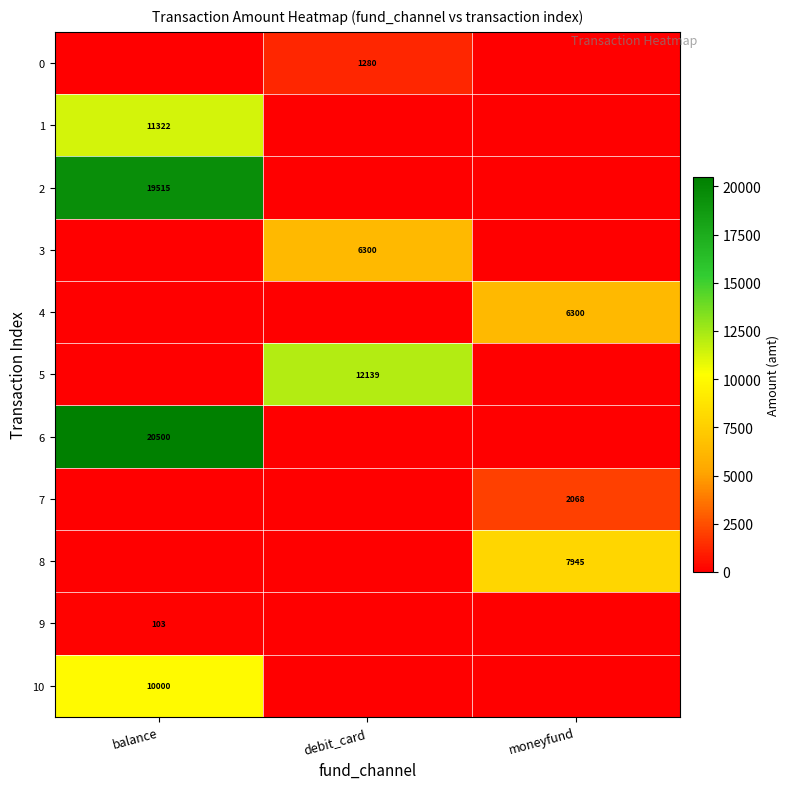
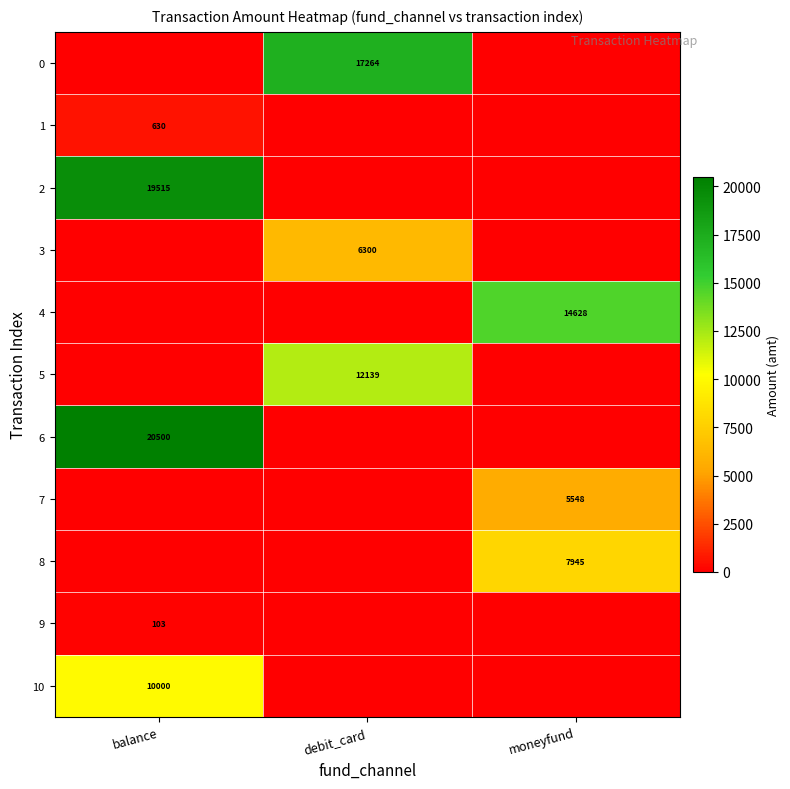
  {
    "0": {
-     "debit_card": 1280
+     "debit_card": 17264
    },
    "1": {
-     "balance": 11322
+     "balance": 630
    },
    "2": {
      "balance": 19515
    },
    "3": {
      "debit_card": 6300
    },
    "4": {
-     "moneyfund": 6300
+     "moneyfund": 14628
    },
    "5": {
      "debit_card": 12139
    },
    "6": {
      "balance": 20500
    },
    "7": {
-     "moneyfund": 2068
+     "moneyfund": 5548
    },
    "8": {
      "moneyfund": 7945
    },
    "9": {
      "balance": 103
    },
    "10": {
      "balance": 10000
    }
  }
